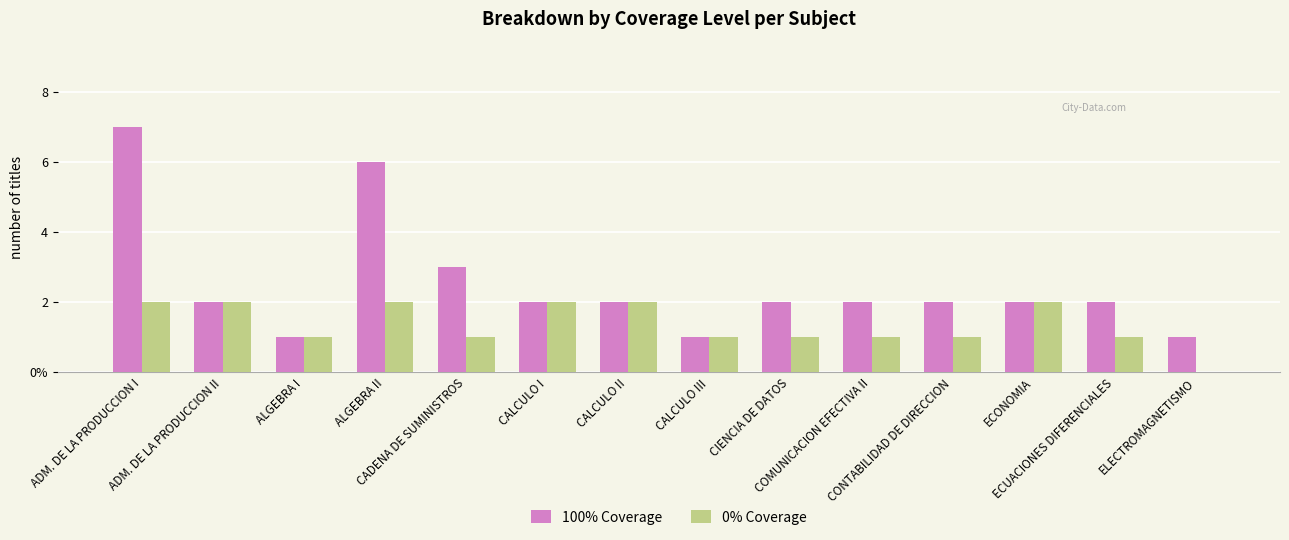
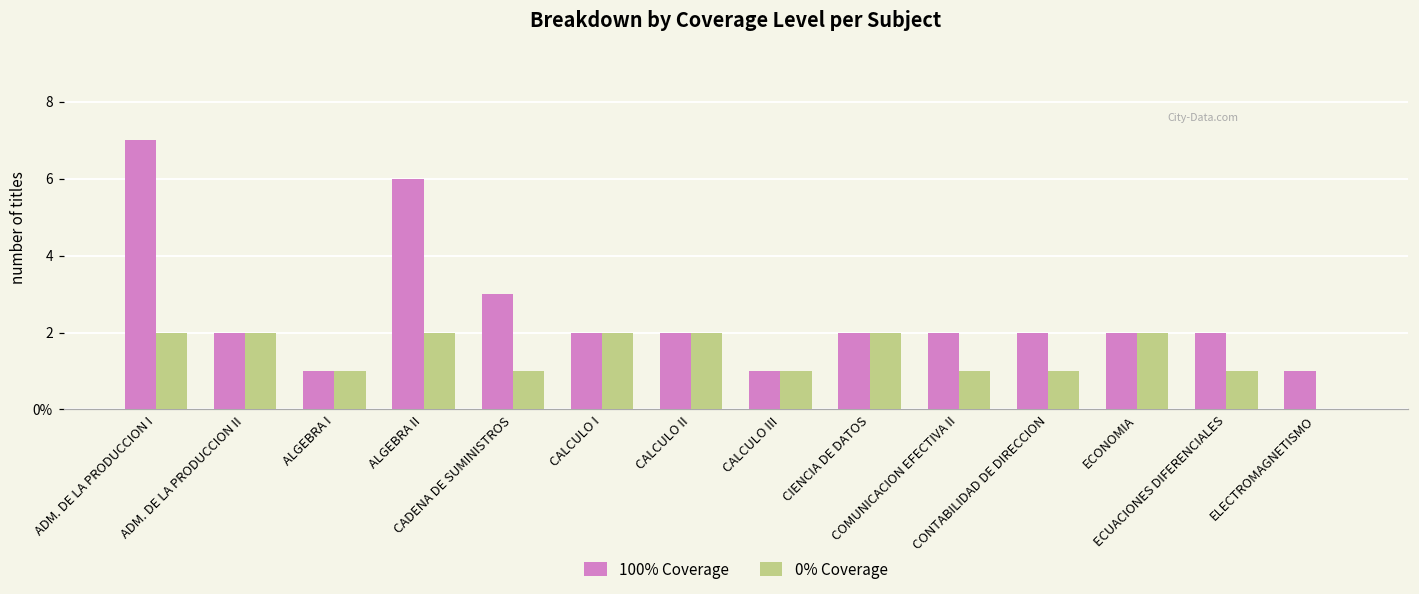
  {
    "100% Coverage": {
      "ADM. DE LA PRODUCCION I": 7,
      "ADM. DE LA PRODUCCION II": 2,
      "ALGEBRA I": 1,
      "ALGEBRA II": 6,
      "CADENA DE SUMINISTROS": 3,
      "CALCULO I": 2,
      "CALCULO II": 2,
      "CALCULO III": 1,
      "CIENCIA DE DATOS": 2,
      "COMUNICACION EFECTIVA II": 2,
      "CONTABILIDAD DE DIRECCION": 2,
      "ECONOMIA": 2,
      "ECUACIONES DIFERENCIALES": 2,
      "ELECTROMAGNETISMO": 1
    },
    "0% Coverage": {
      "ADM. DE LA PRODUCCION I": 2,
      "ADM. DE LA PRODUCCION II": 2,
      "ALGEBRA I": 1,
      "ALGEBRA II": 2,
      "CADENA DE SUMINISTROS": 1,
      "CALCULO I": 2,
      "CALCULO II": 2,
      "CALCULO III": 1,
-     "CIENCIA DE DATOS": 1,
+     "CIENCIA DE DATOS": 2,
      "COMUNICACION EFECTIVA II": 1,
      "CONTABILIDAD DE DIRECCION": 1,
      "ECONOMIA": 2,
      "ECUACIONES DIFERENCIALES": 1,
      "ELECTROMAGNETISMO": 0
    }
  }
